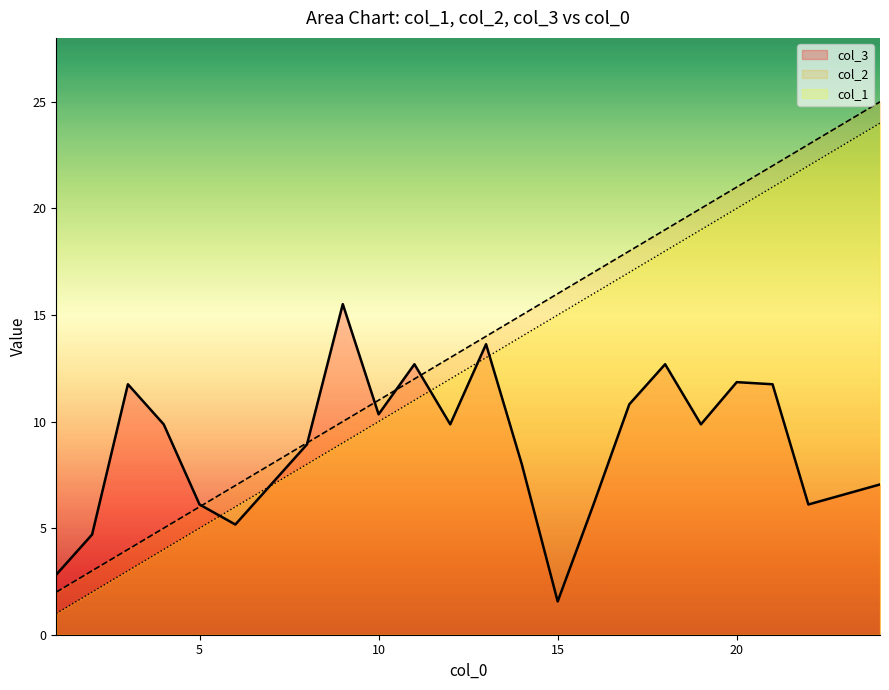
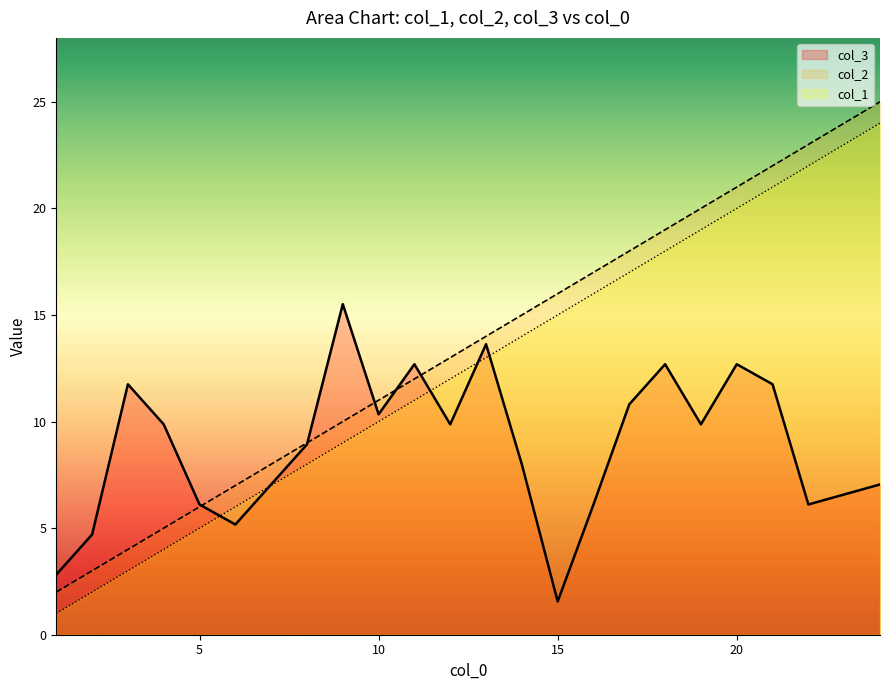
  {
    "col_3": {
      "10": 10.3,
      "15": 1.6,
-     "20": 11.9
+     "20": 12.7
    }
  }
